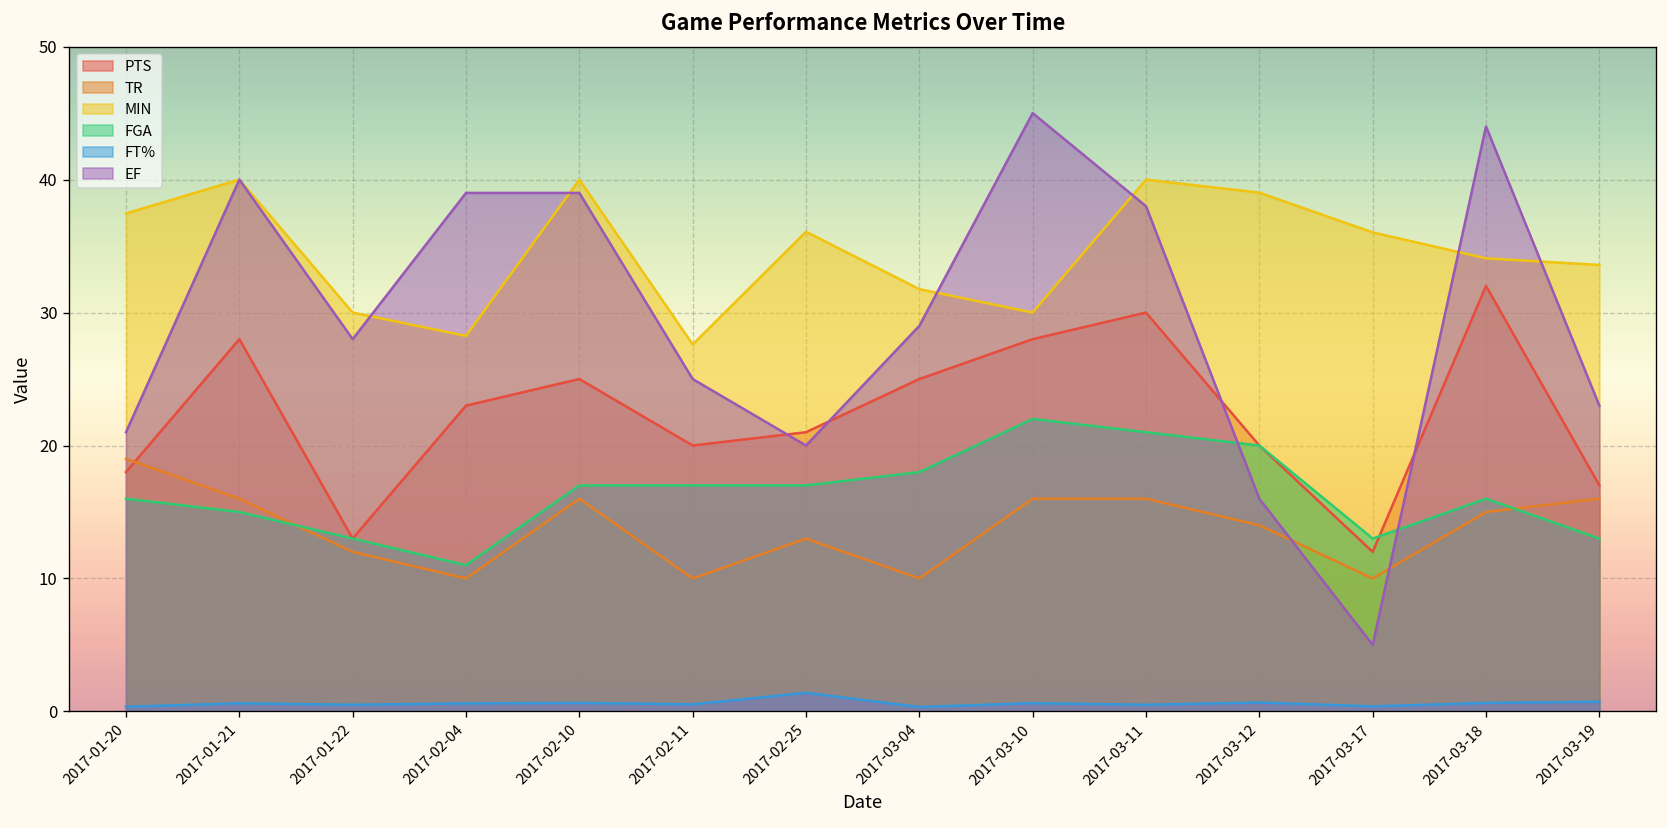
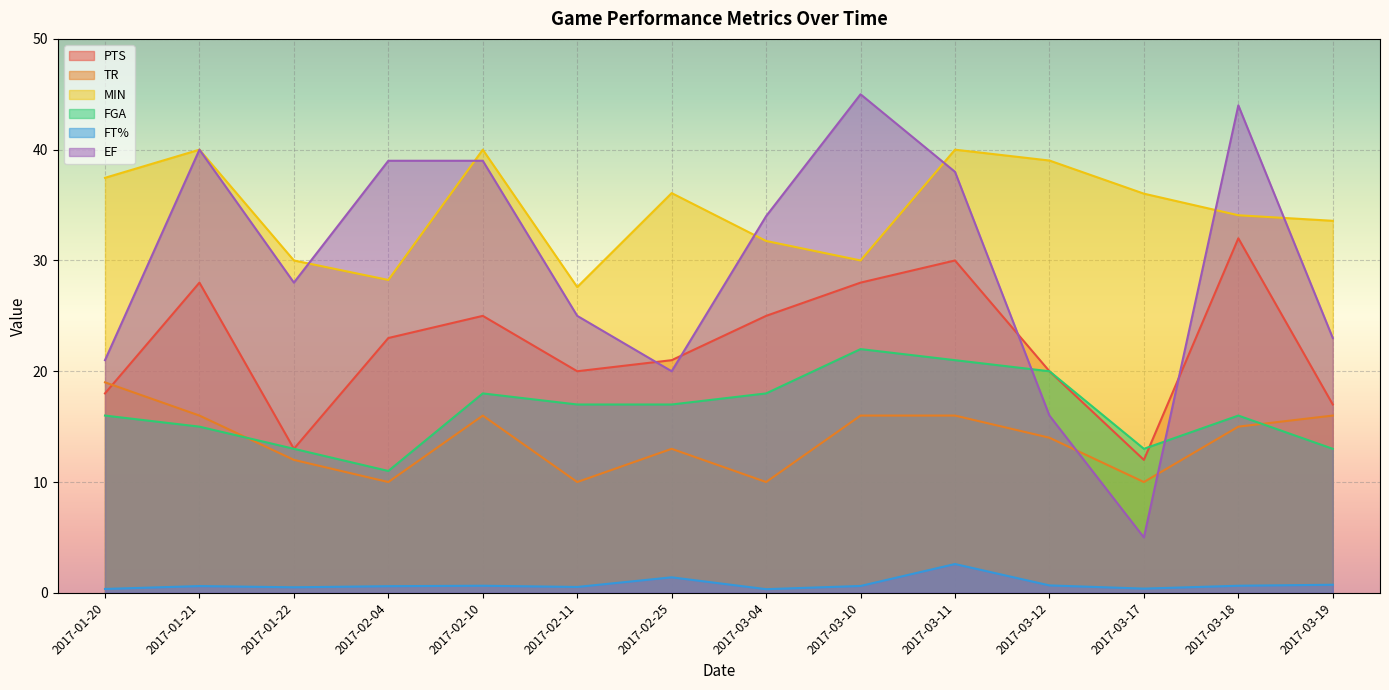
  {
    "FGA": {
      "2017-01-20": 16,
      "2017-01-21": 15,
      "2017-02-04": 11,
-     "2017-02-10": 17,
+     "2017-02-10": 18,
      "2017-02-11": 17,
      "2017-02-25": 17,
      "2017-03-04": 18,
      "2017-03-10": 22,
      "2017-03-11": 21,
      "2017-03-17": 13,
      "2017-03-18": 16,
      "2017-03-19": 13
    },
    "FT%": {
      "2017-01-20": 0.4,
      "2017-01-21": 0.6,
      "2017-01-22": 0.5,
      "2017-02-04": 0.6,
      "2017-02-10": 0.6,
      "2017-02-11": 0.5,
      "2017-02-25": 1.4,
      "2017-03-04": 0.3,
      "2017-03-10": 0.6,
-     "2017-03-11": 0.5,
+     "2017-03-11": 2.6,
      "2017-03-12": 0.7,
      "2017-03-17": 0.4,
      "2017-03-18": 0.6,
      "2017-03-19": 0.7
    },
    "EF": {
      "2017-01-20": 21,
      "2017-01-22": 28,
      "2017-02-04": 39,
      "2017-02-10": 39,
      "2017-02-11": 25,
      "2017-02-25": 20,
-     "2017-03-04": 29,
+     "2017-03-04": 34,
      "2017-03-10": 45,
      "2017-03-11": 38,
      "2017-03-12": 16,
      "2017-03-17": 5,
      "2017-03-18": 44,
      "2017-03-19": 23
    }
  }
